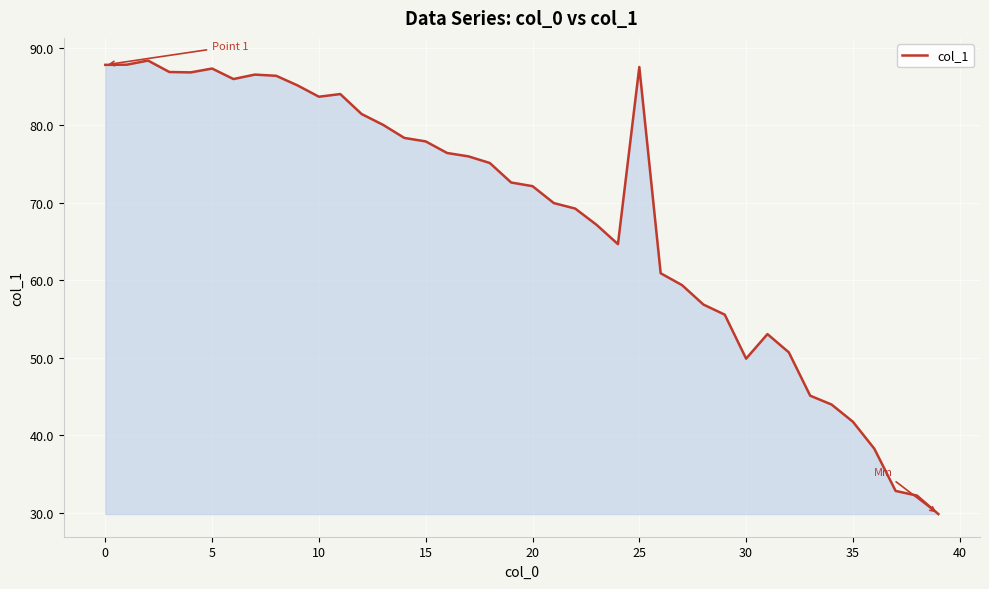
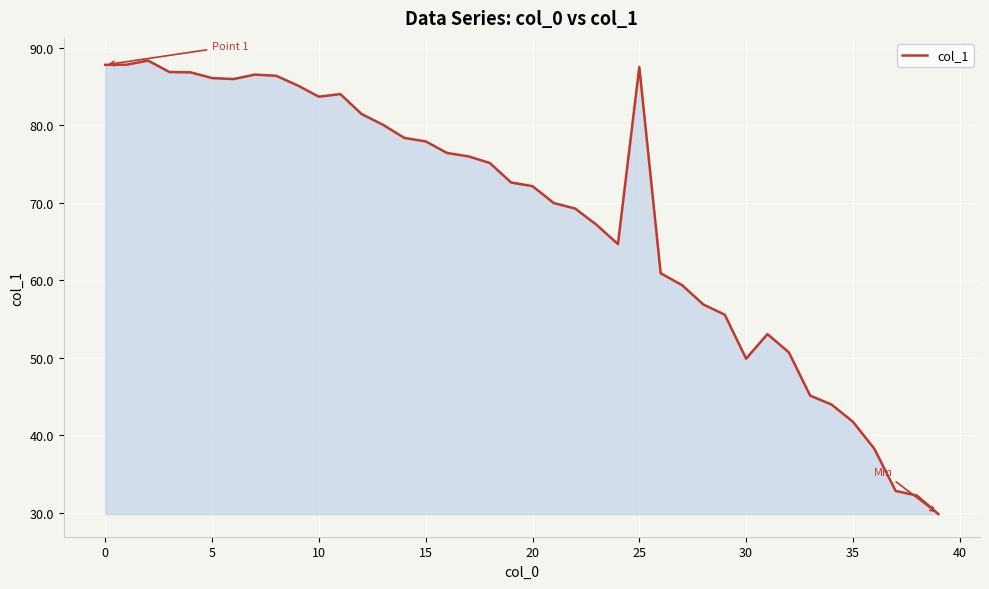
  {
    "0": 88,
-   "5": 87,
+   "5": 86,
    "10": 84,
    "15": 78,
    "20": 72,
    "25": 88,
    "30": 50,
    "35": 42
  }
